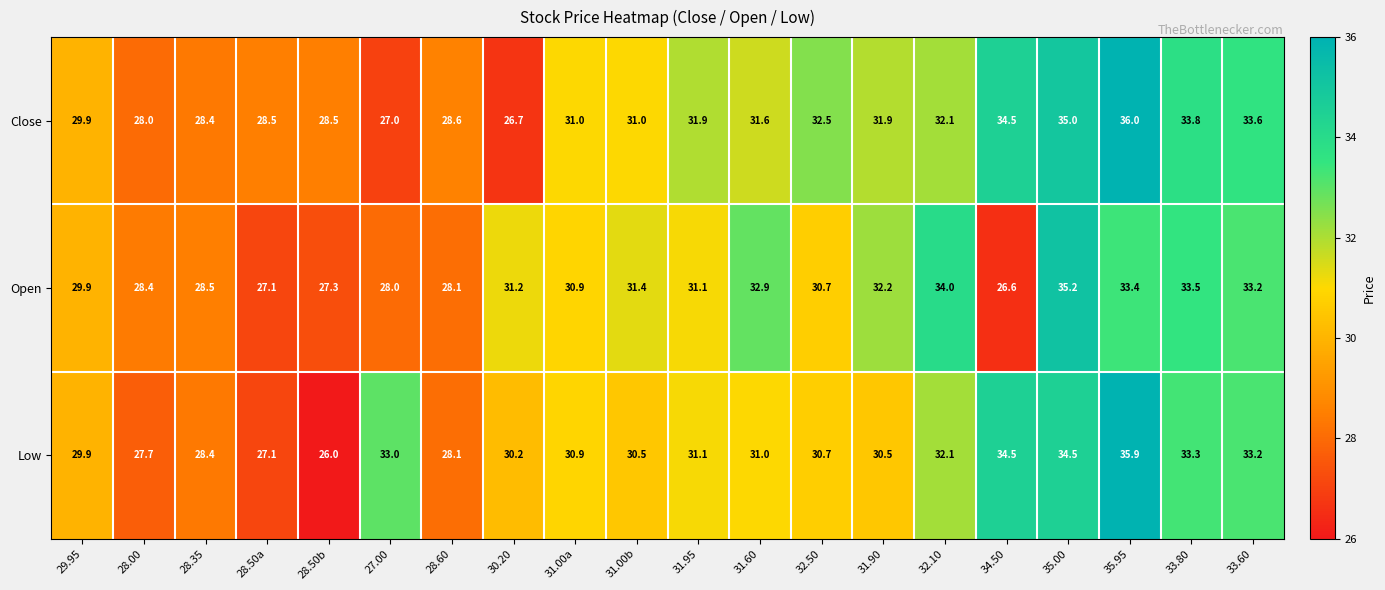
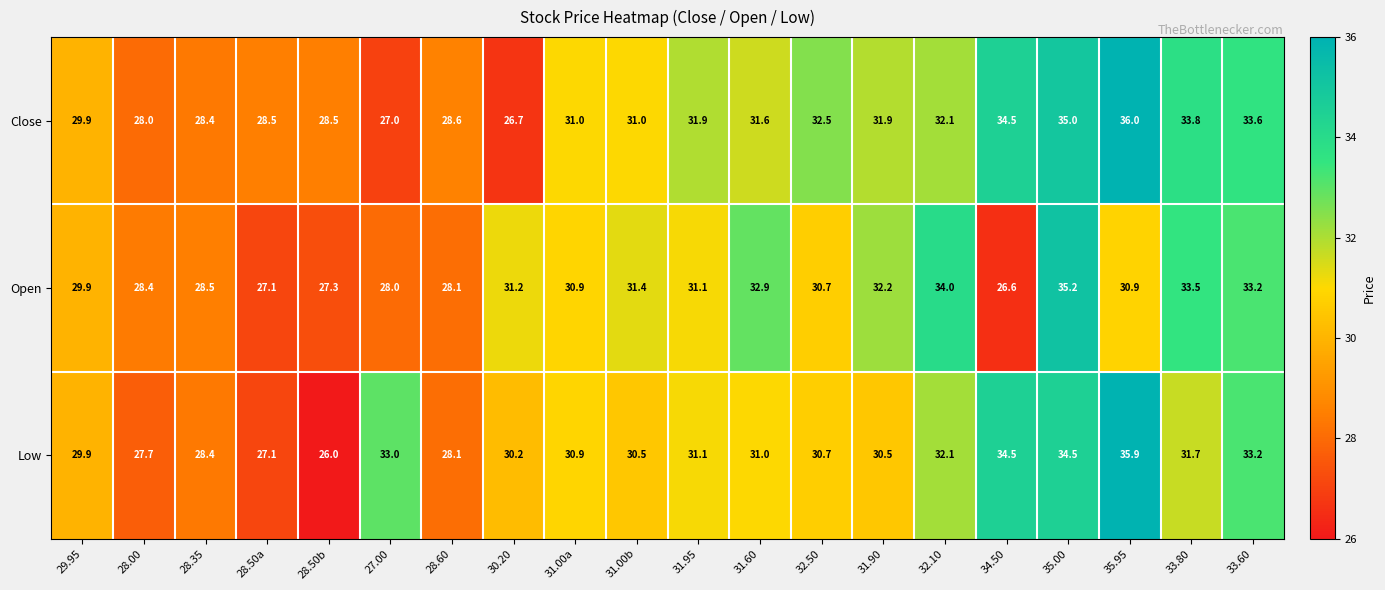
  {
    "Close": {
      "29.95": 29.9,
      "28.00": 28.0,
      "28.35": 28.4,
      "28.50a": 28.5,
      "28.50b": 28.5,
      "27.00": 27.0,
      "28.60": 28.6,
      "30.20": 26.7,
      "31.00a": 31.0,
      "31.00b": 31.0,
      "31.95": 31.9,
      "31.60": 31.6,
      "32.50": 32.5,
      "31.90": 31.9,
      "32.10": 32.1,
      "34.50": 34.5,
      "35.00": 35.0,
      "35.95": 36.0,
      "33.80": 33.8,
      "33.60": 33.6
    },
    "Open": {
      "29.95": 29.9,
      "28.00": 28.4,
      "28.35": 28.5,
      "28.50a": 27.1,
      "28.50b": 27.3,
      "27.00": 28.0,
      "28.60": 28.1,
      "30.20": 31.2,
      "31.00a": 30.9,
      "31.00b": 31.4,
      "31.95": 31.1,
      "31.60": 32.9,
      "32.50": 30.7,
      "31.90": 32.2,
      "32.10": 34.0,
      "34.50": 26.6,
      "35.00": 35.2,
-     "35.95": 33.4,
+     "35.95": 30.9,
      "33.80": 33.5,
      "33.60": 33.2
    },
    "Low": {
      "29.95": 29.9,
      "28.00": 27.7,
      "28.35": 28.4,
      "28.50a": 27.1,
      "28.50b": 26.0,
      "27.00": 33.0,
      "28.60": 28.1,
      "30.20": 30.2,
      "31.00a": 30.9,
      "31.00b": 30.5,
      "31.95": 31.1,
      "31.60": 31.0,
      "32.50": 30.7,
      "31.90": 30.5,
      "32.10": 32.1,
      "34.50": 34.5,
      "35.00": 34.5,
      "35.95": 35.9,
-     "33.80": 33.3,
+     "33.80": 31.7,
      "33.60": 33.2
    }
  }
